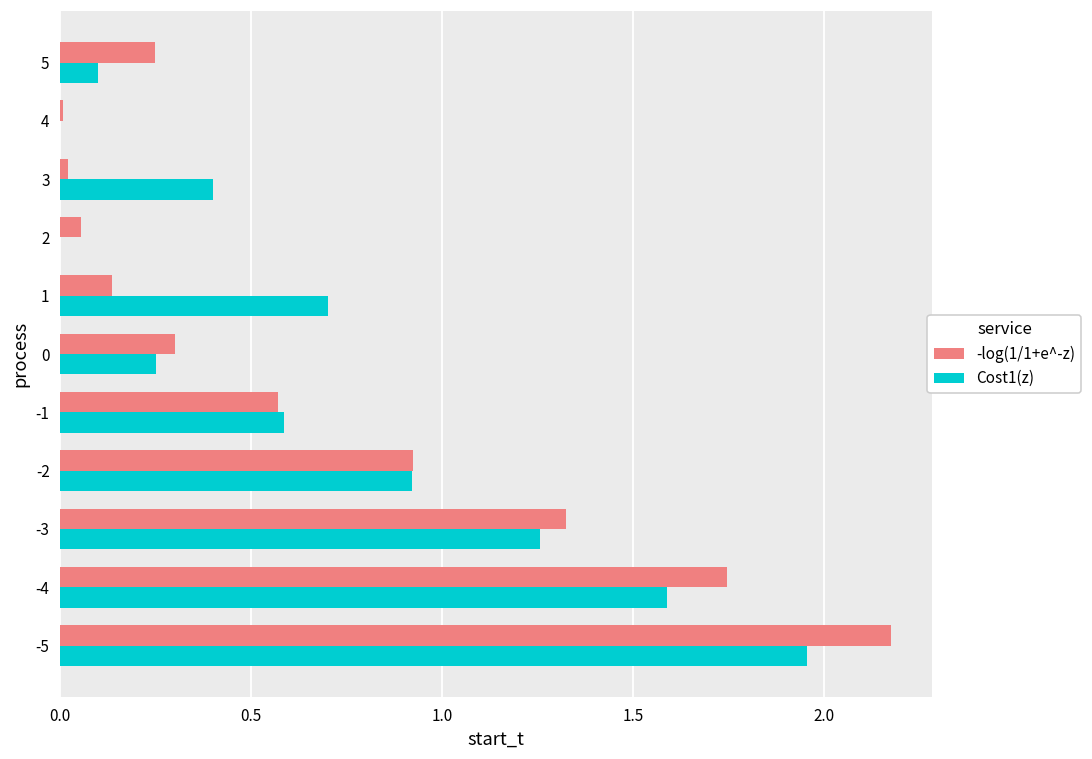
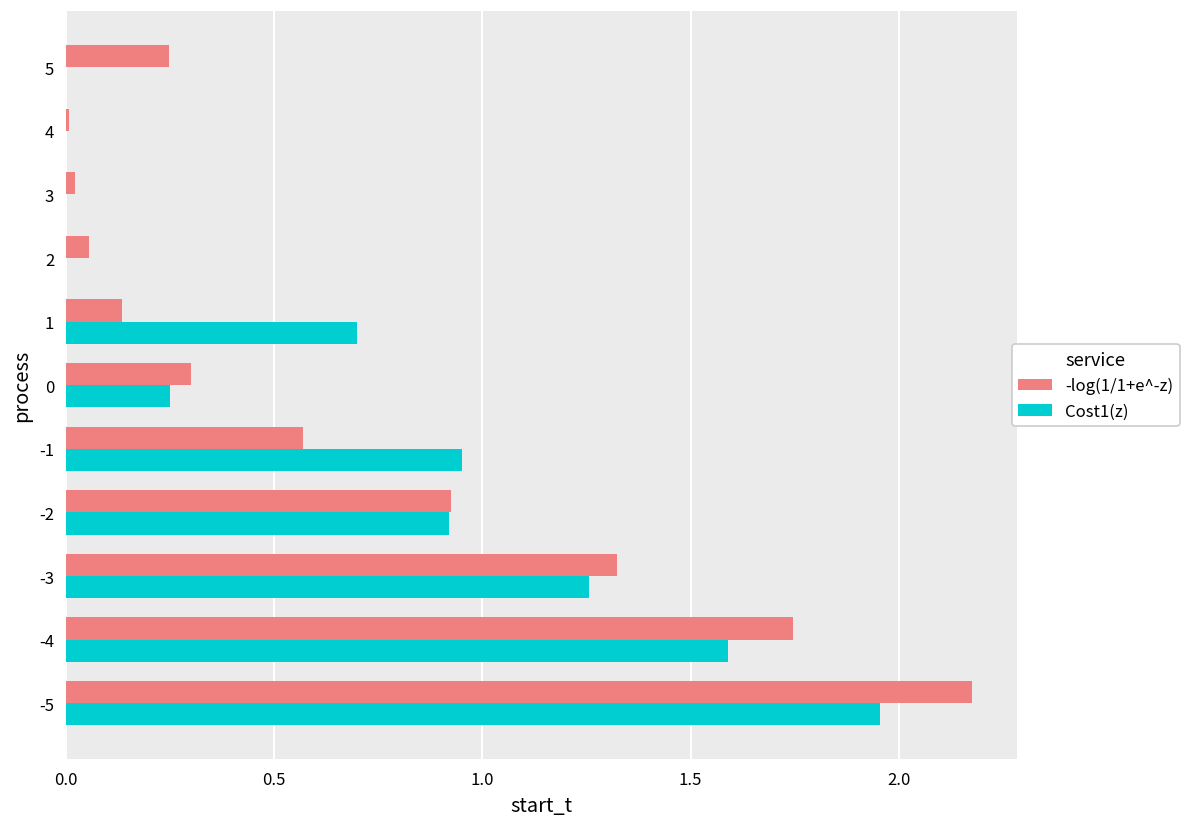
  {
    "-log(1/1+e^-z)": {
      "5": 0.25,
      "4": 0.01,
      "3": 0.02,
      "2": 0.06,
      "1": 0.14,
      "0": 0.30,
      "-1": 0.57,
      "-2": 0.92,
      "-3": 1.32,
      "-4": 1.75,
      "-5": 2.17
    },
    "Cost1(z)": {
-     "5": 0.1,
+     "5": 0.0,
      "4": 0.00,
-     "3": 0.4,
+     "3": 0.0,
      "2": 0.00,
      "1": 0.70,
      "0": 0.25,
-     "-1": 0.59,
+     "-1": 0.95,
      "-2": 0.92,
      "-3": 1.26,
      "-4": 1.59,
      "-5": 1.95
    }
  }
